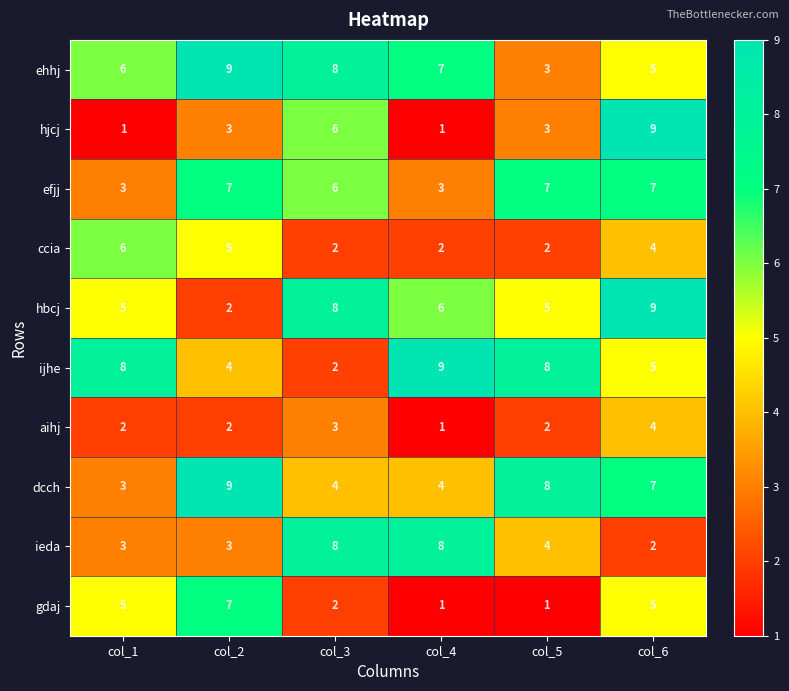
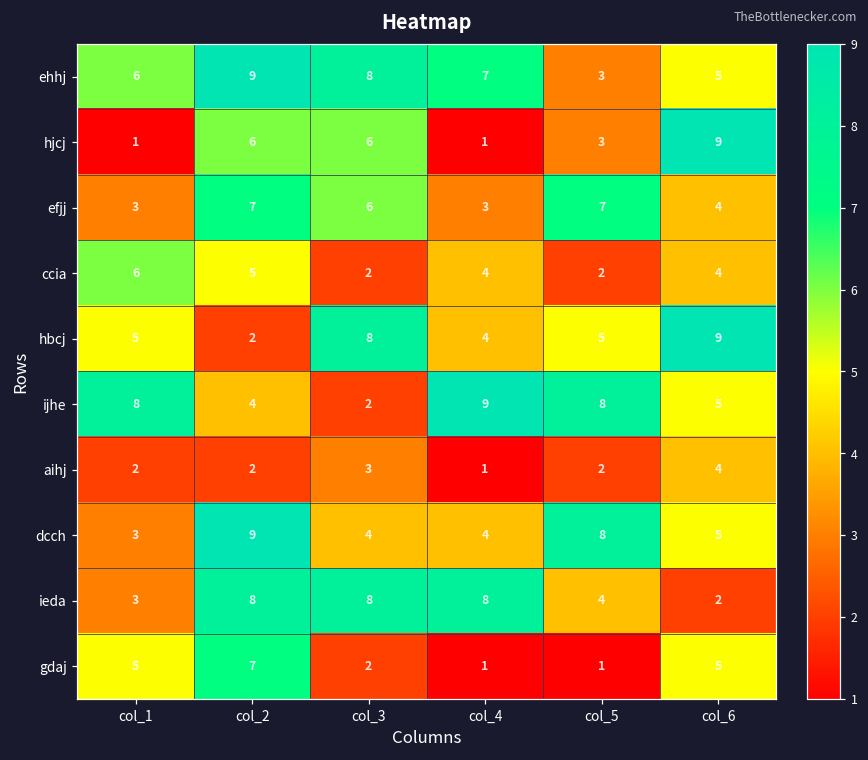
  {
    "ehhj": {
      "col_1": 6,
      "col_2": 9,
      "col_3": 8,
      "col_4": 7,
      "col_5": 3,
      "col_6": 5
    },
    "hjcj": {
      "col_1": 1,
-     "col_2": 3,
+     "col_2": 6,
      "col_3": 6,
      "col_4": 1,
      "col_5": 3,
      "col_6": 9
    },
    "efjj": {
      "col_1": 3,
      "col_2": 7,
      "col_3": 6,
      "col_4": 3,
      "col_5": 7,
-     "col_6": 7
+     "col_6": 4
    },
    "ccia": {
      "col_1": 6,
      "col_2": 5,
      "col_3": 2,
-     "col_4": 2,
+     "col_4": 4,
      "col_5": 2,
      "col_6": 4
    },
    "hbcj": {
      "col_1": 5,
      "col_2": 2,
      "col_3": 8,
-     "col_4": 6,
+     "col_4": 4,
      "col_5": 5,
      "col_6": 9
    },
    "ijhe": {
      "col_1": 8,
      "col_2": 4,
      "col_3": 2,
      "col_4": 9,
      "col_5": 8,
      "col_6": 5
    },
    "aihj": {
      "col_1": 2,
      "col_2": 2,
      "col_3": 3,
      "col_4": 1,
      "col_5": 2,
      "col_6": 4
    },
    "dcch": {
      "col_1": 3,
      "col_2": 9,
      "col_3": 4,
      "col_4": 4,
      "col_5": 8,
-     "col_6": 7
+     "col_6": 5
    },
    "ieda": {
      "col_1": 3,
-     "col_2": 3,
+     "col_2": 8,
      "col_3": 8,
      "col_4": 8,
      "col_5": 4,
      "col_6": 2
    },
    "gdaj": {
      "col_1": 5,
      "col_2": 7,
      "col_3": 2,
      "col_4": 1,
      "col_5": 1,
      "col_6": 5
    }
  }
